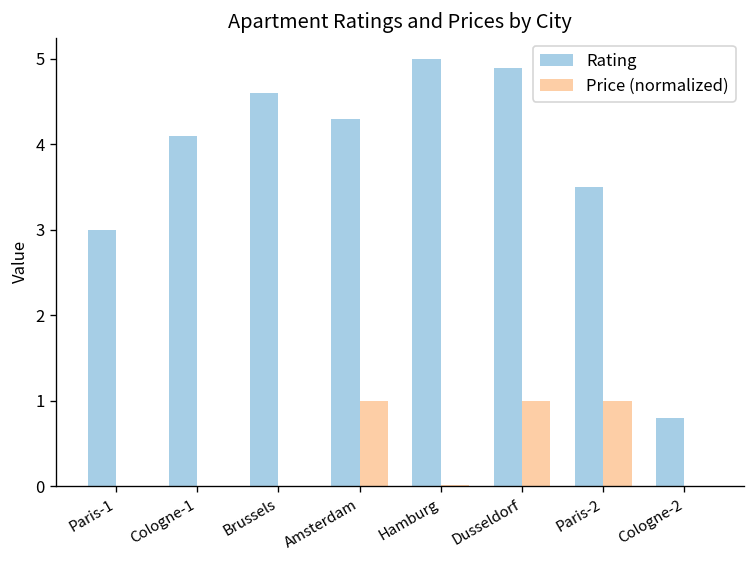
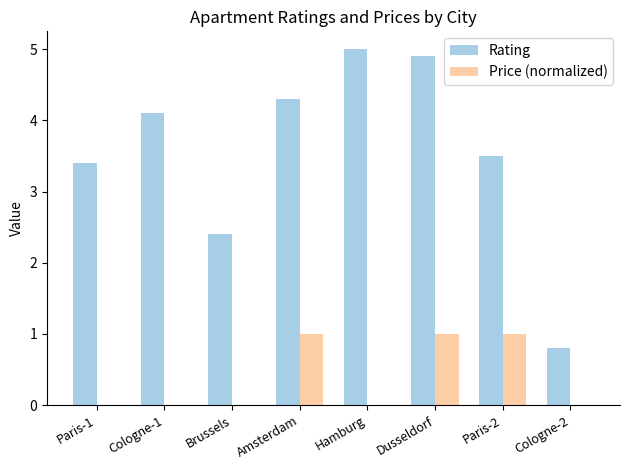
  {
    "Rating": {
-     "Paris-1": 3.0,
+     "Paris-1": 3.4,
      "Cologne-1": 4.1,
-     "Brussels": 4.6,
+     "Brussels": 2.4,
      "Amsterdam": 4.3,
      "Hamburg": 5.0,
      "Dusseldorf": 4.9,
      "Paris-2": 3.5,
      "Cologne-2": 0.8
    },
    "Price (normalized)": {
      "Amsterdam": 1.0,
      "Dusseldorf": 1.0,
      "Paris-2": 1.0
    }
  }
